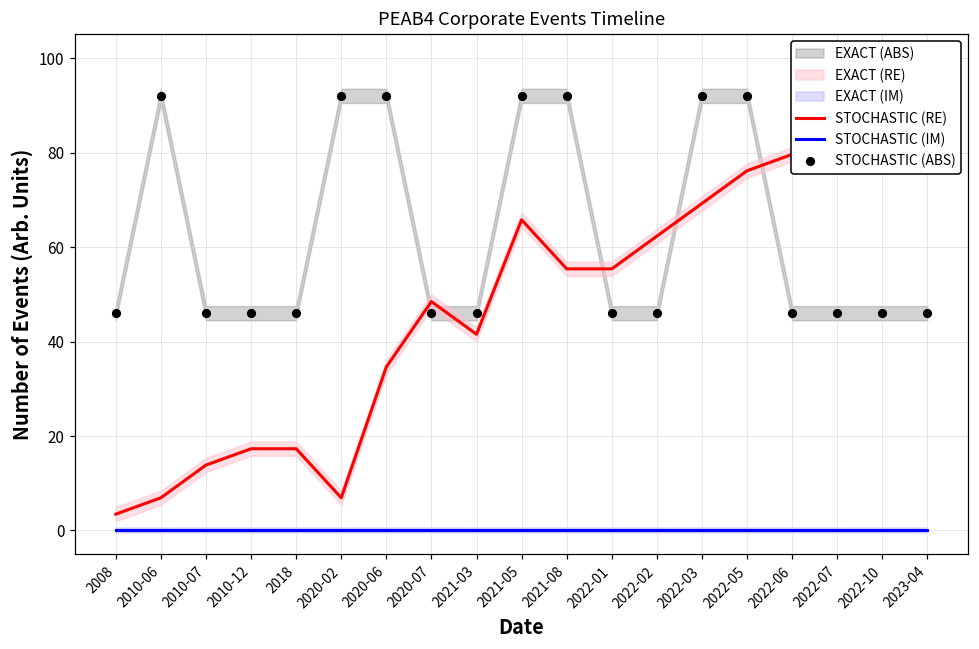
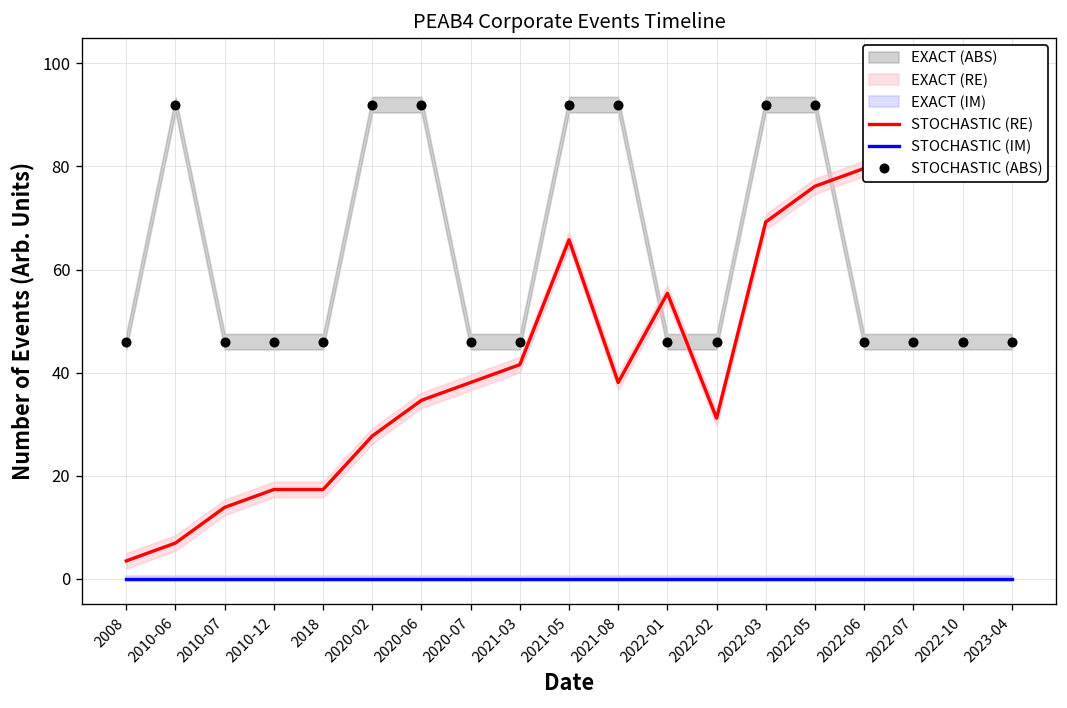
  {
    "STOCHASTIC (RE)": {
      "2008": 3,
      "2010-06": 7,
      "2010-07": 14,
      "2010-12": 17,
      "2018": 17,
-     "2020-02": 7,
+     "2020-02": 28,
      "2020-06": 35,
-     "2020-07": 48,
+     "2020-07": 38,
      "2021-03": 42,
      "2021-05": 66,
-     "2021-08": 55,
+     "2021-08": 38,
      "2022-01": 55,
-     "2022-02": 62,
+     "2022-02": 31,
      "2022-03": 69,
      "2022-05": 76
    },
    "STOCHASTIC (ABS)": {
      "2008": 46,
      "2010-06": 92,
      "2010-07": 46,
      "2010-12": 46,
      "2018": 46,
      "2020-02": 92,
      "2020-06": 92,
      "2020-07": 46,
      "2021-03": 46,
      "2021-05": 92,
      "2021-08": 92,
      "2022-01": 46,
      "2022-02": 46,
      "2022-03": 92,
      "2022-05": 92,
      "2022-06": 46,
      "2022-07": 46,
      "2022-10": 46,
      "2023-04": 46
    }
  }
